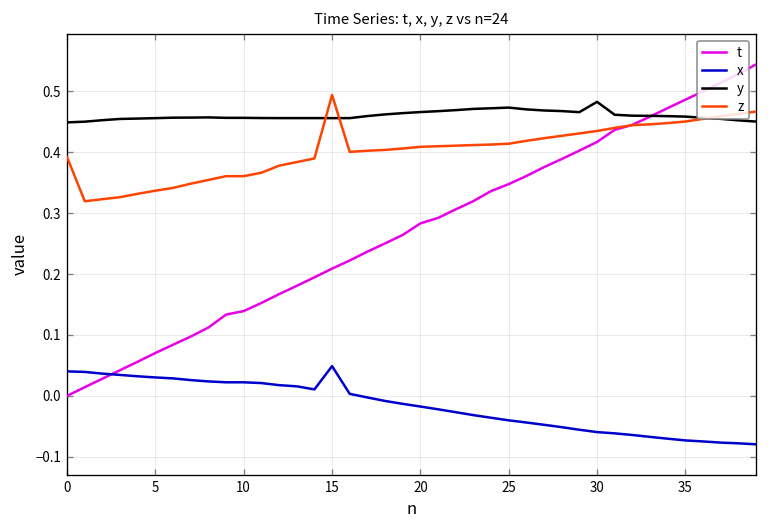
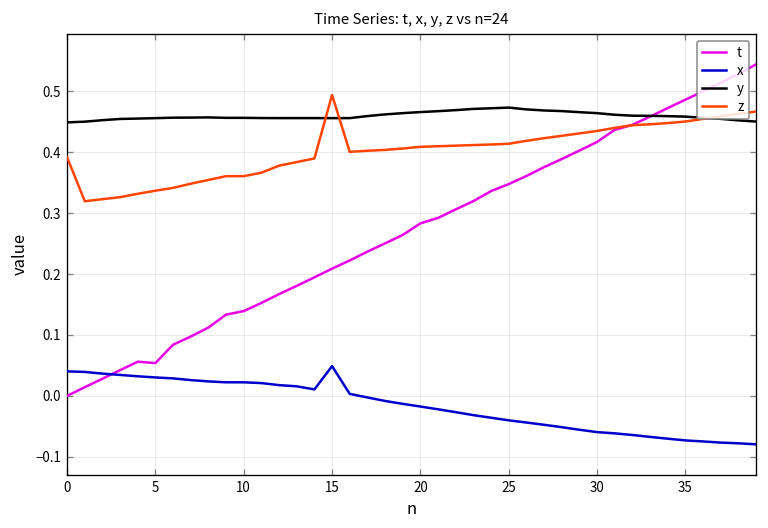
  {
    "t": {
      "0": 0.00,
-     "5": 0.07,
+     "5": 0.05,
      "10": 0.14,
      "15": 0.21,
      "20": 0.28,
      "25": 0.35,
      "30": 0.42,
      "35": 0.49
    },
    "x": {
      "0": 0.04,
      "5": 0.03,
      "10": 0.02,
      "15": 0.05,
      "20": -0.02,
      "25": -0.04,
      "30": -0.06,
      "35": -0.07
    },
    "y": {
      "0": 0.45,
      "5": 0.46,
      "10": 0.46,
      "15": 0.46,
      "20": 0.47,
      "25": 0.47,
-     "30": 0.48,
+     "30": 0.46,
      "35": 0.46
    },
    "z": {
      "0": 0.39,
      "5": 0.34,
      "10": 0.36,
      "15": 0.49,
      "20": 0.41,
      "25": 0.41,
      "30": 0.43,
      "35": 0.45
    }
  }
